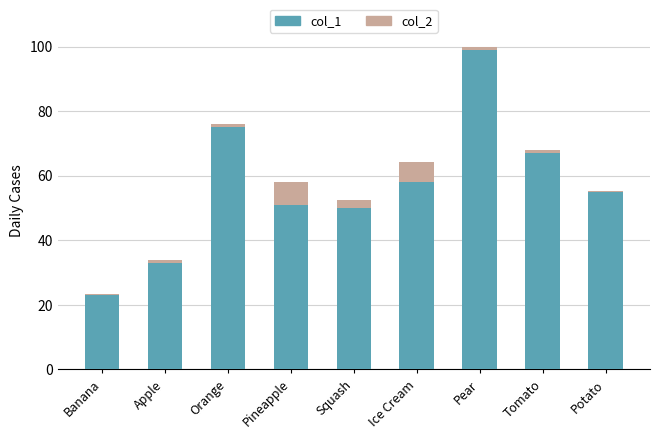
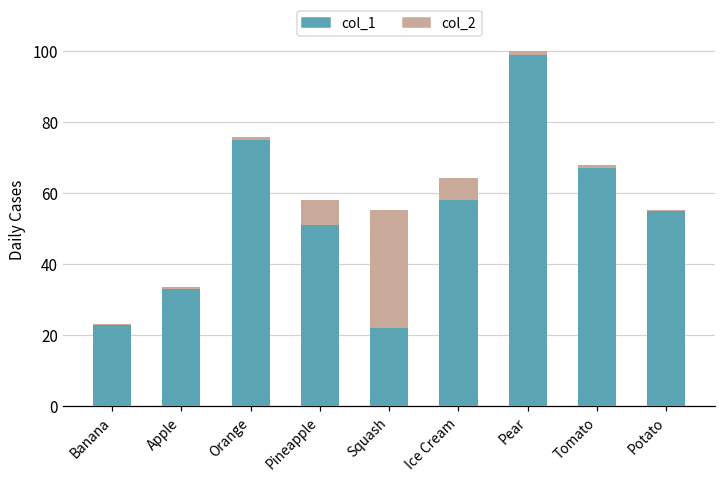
  {
    "col_1": {
      "Banana": 23,
      "Apple": 33,
      "Orange": 75,
      "Pineapple": 51,
-     "Squash": 50,
+     "Squash": 22,
      "Ice Cream": 58,
      "Pear": 99,
      "Tomato": 67,
      "Potato": 55
    },
    "col_2": {
      "Orange": 1,
      "Pineapple": 7,
-     "Squash": 2,
+     "Squash": 33,
      "Ice Cream": 6,
      "Pear": 1,
      "Tomato": 1
    }
  }
